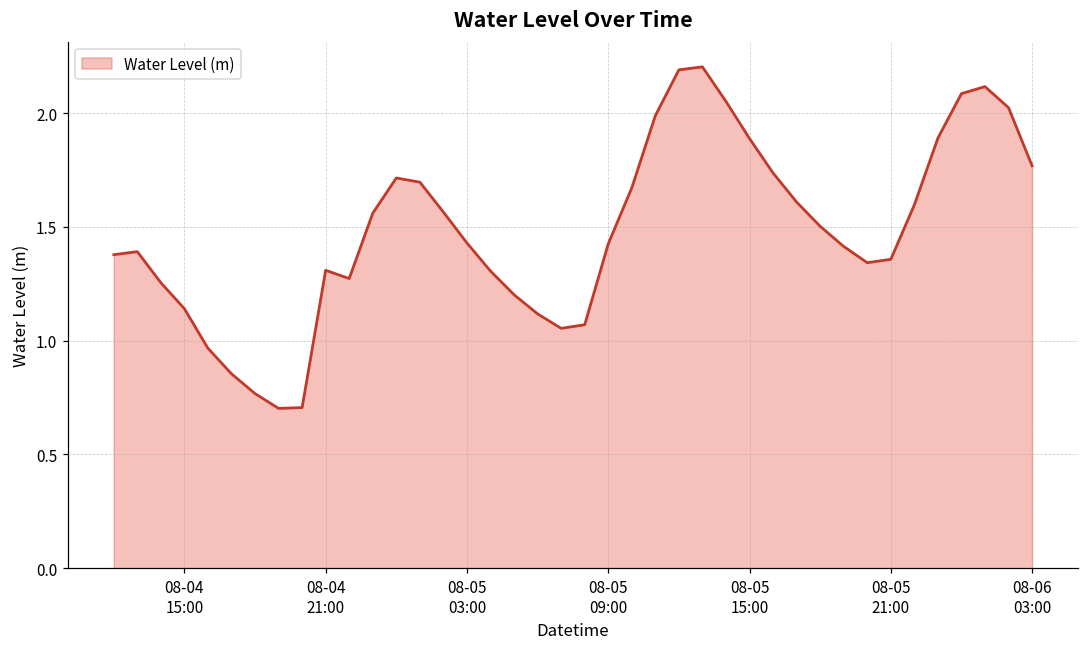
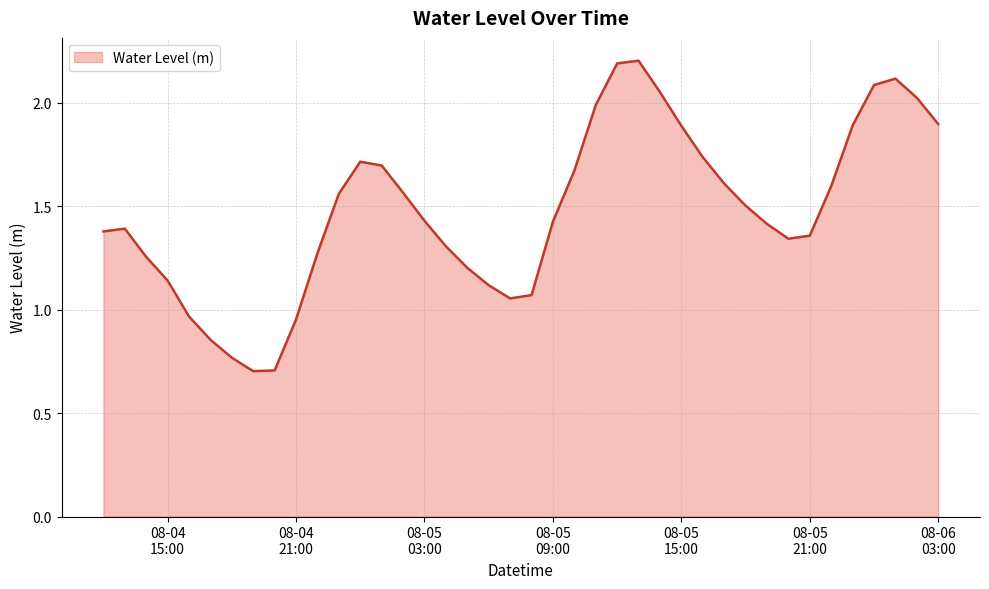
  {
    "08-04 15:00": 1.14,
-   "08-04 21:00": 1.31,
+   "08-04 21:00": 0.95,
    "08-05 03:00": 1.43,
    "08-05 09:00": 1.43,
    "08-05 15:00": 1.89,
    "08-05 21:00": 1.36,
-   "08-06 03:00": 1.77
+   "08-06 03:00": 1.90
  }
